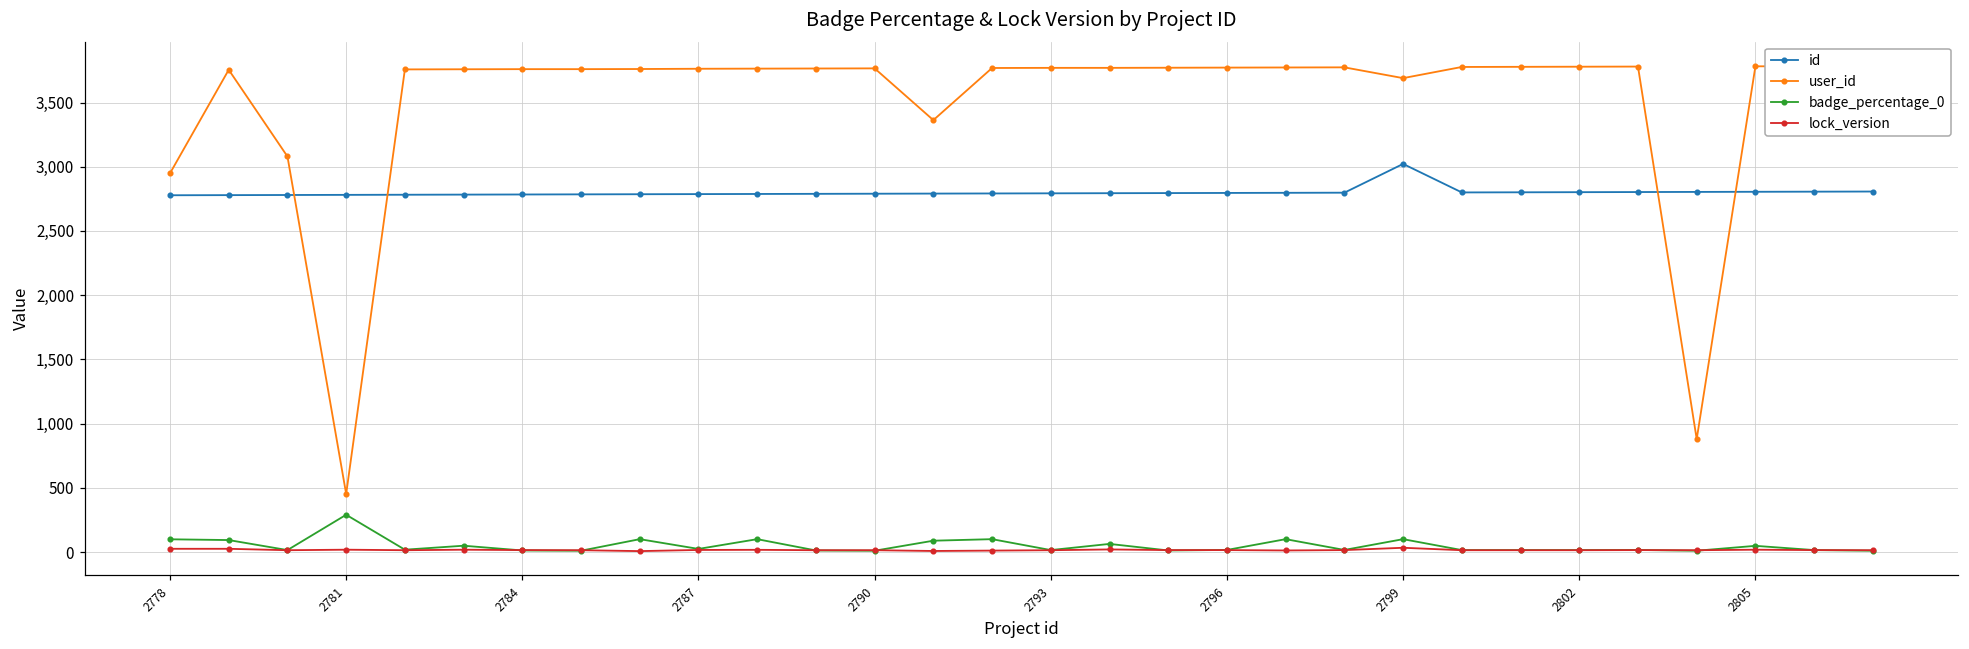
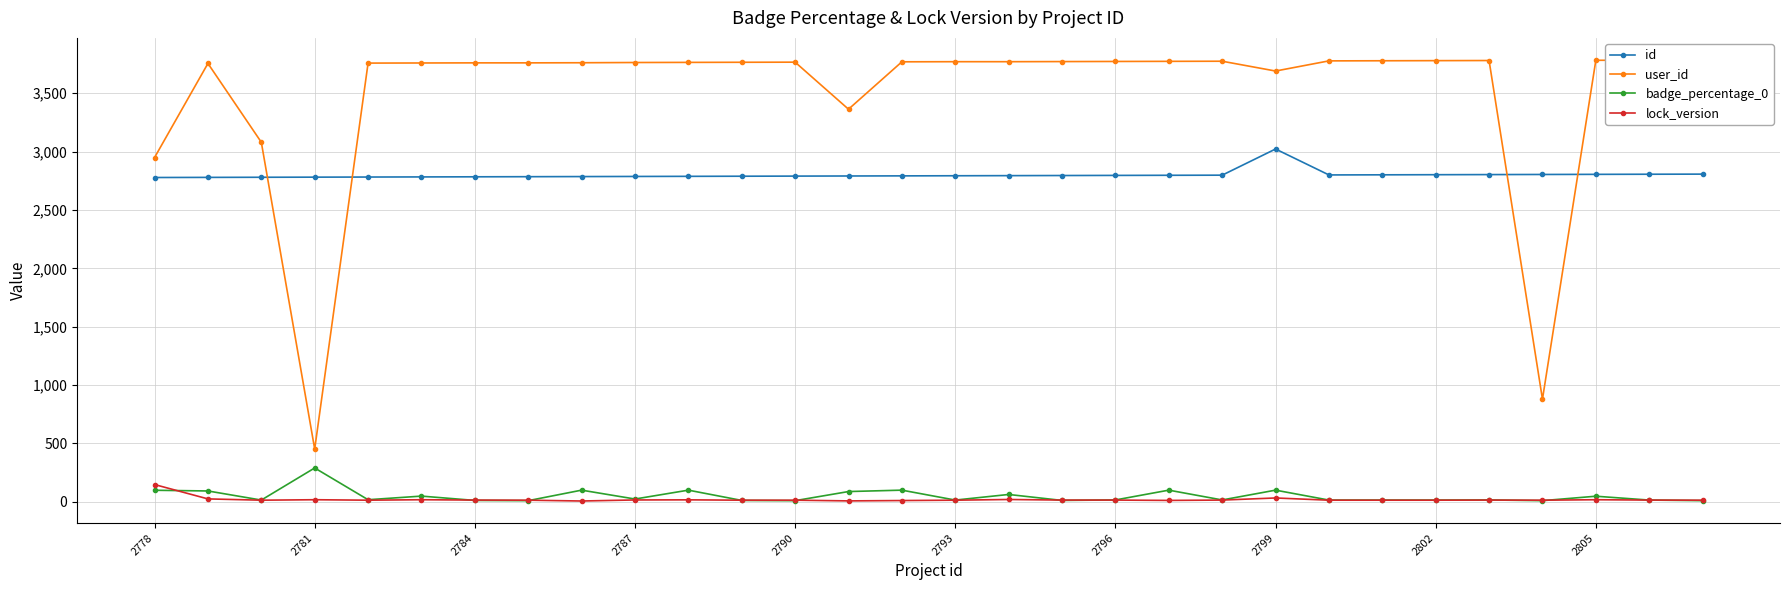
  {
    "id": {
      "2778": "2,780",
      "2781": "2,780",
      "2784": "2,780",
      "2787": "2,790",
      "2790": "2,790",
      "2793": "2,790",
      "2796": "2,800",
      "2799": "3,020",
      "2802": "2,800",
      "2805": "2,810"
    },
    "user_id": {
      "2778": "2,950",
      "2781": "450",
      "2784": "3,760",
      "2787": "3,760",
      "2790": "3,770",
      "2793": "3,770",
      "2796": "3,770",
      "2799": "3,690",
      "2802": "3,780",
      "2805": "3,780"
    },
    "badge_percentage_0": {
      "2778": "100",
      "2781": "290",
      "2799": "100",
      "2805": "50"
    },
    "lock_version": {
-     "2778": "30",
+     "2778": "150",
      "2781": "20",
      "2799": "30",
      "2805": "20"
    }
  }
